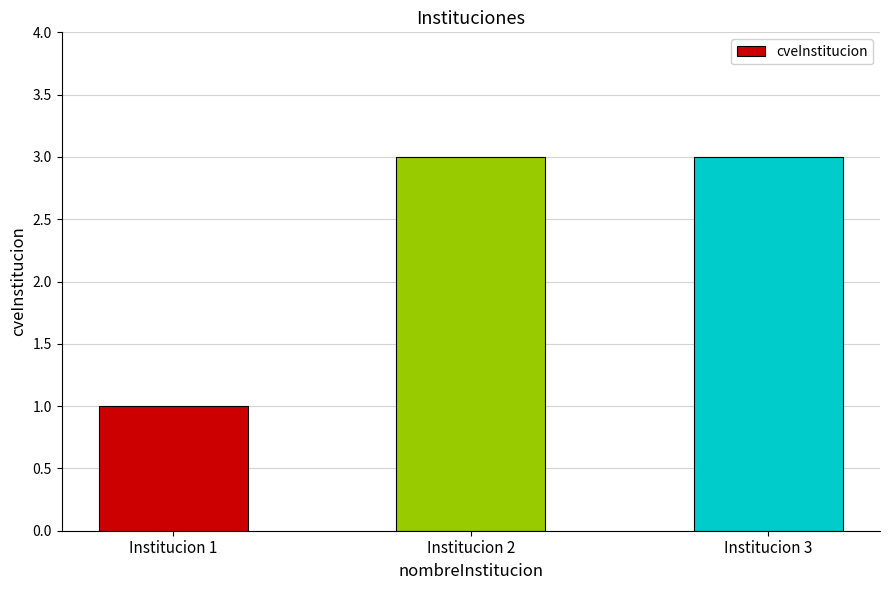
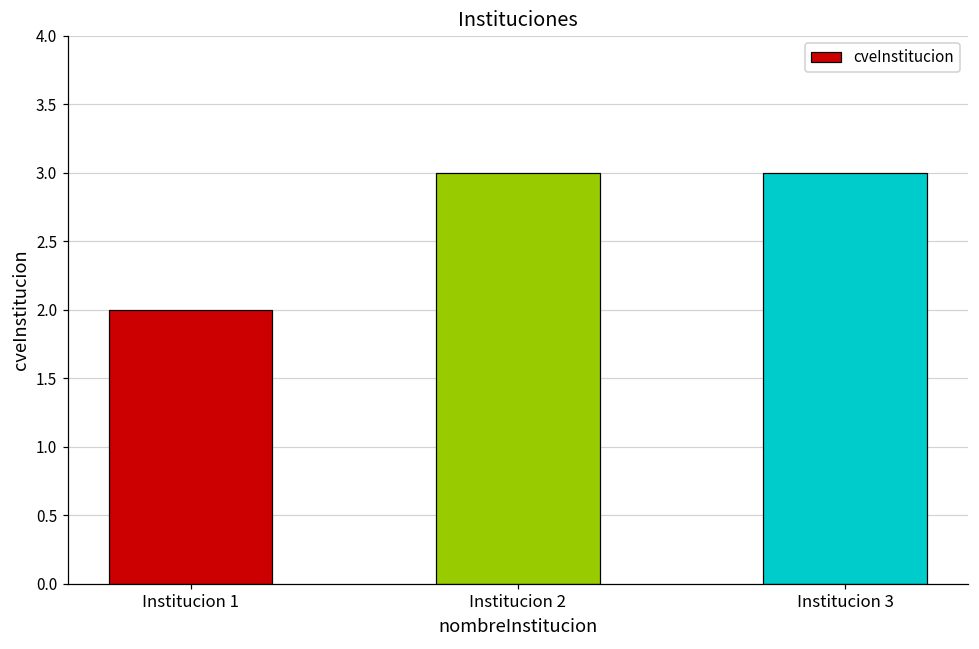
  {
-   "Institucion 1": 1,
+   "Institucion 1": 2,
    "Institucion 2": 3,
    "Institucion 3": 3
  }
